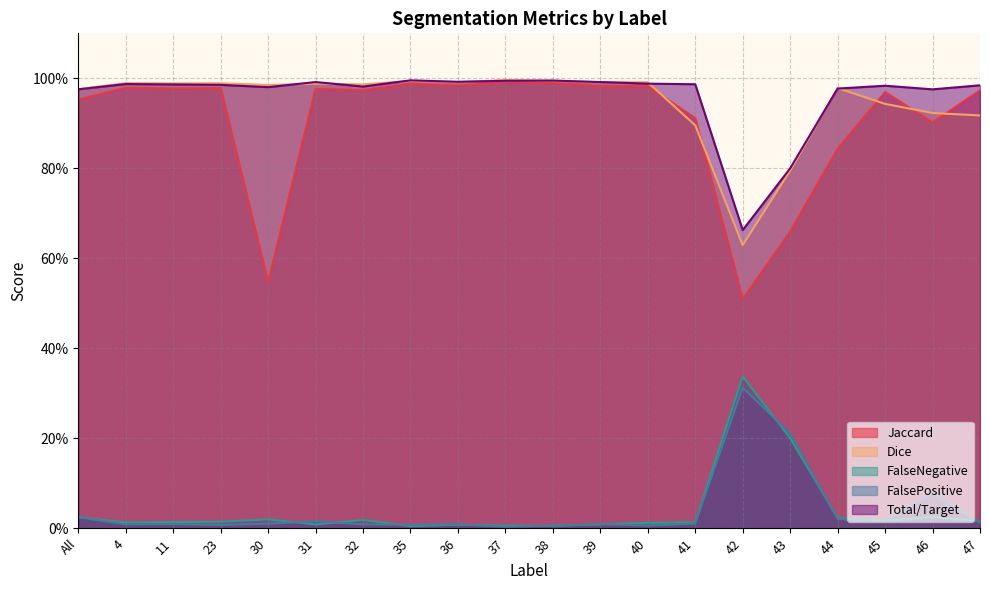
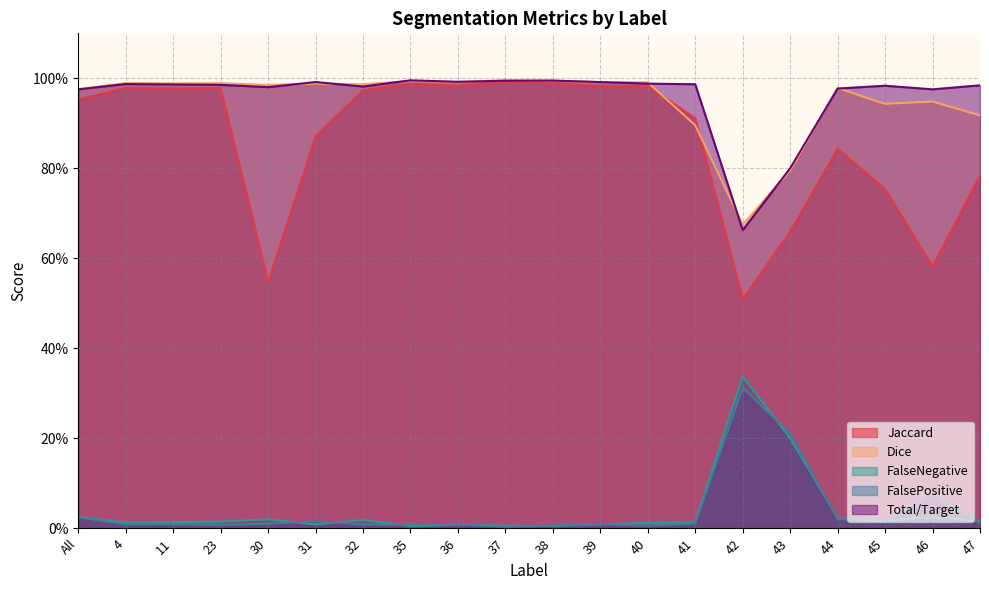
  {
    "Jaccard": {
      "All": "95%",
      "4": "98%",
      "11": "98%",
      "23": "98%",
      "30": "55%",
-     "31": "98%",
+     "31": "87%",
      "32": "97%",
      "35": "99%",
      "36": "98%",
      "39": "98%",
      "41": "91%",
      "42": "51%",
      "43": "66%",
      "44": "84%",
-     "45": "97%",
-     "46": "90%",
-     "47": "97%"
+     "45": "75%",
+     "46": "58%",
+     "47": "78%"
    },
    "Dice": {
      "41": "90%",
-     "42": "63%",
+     "42": "67%",
      "45": "94%",
-     "46": "92%",
+     "46": "95%",
      "47": "92%"
    },
    "Total/Target": {
      "41": "99%",
      "42": "66%",
      "45": "98%",
      "46": "98%",
      "47": "98%"
    }
  }
